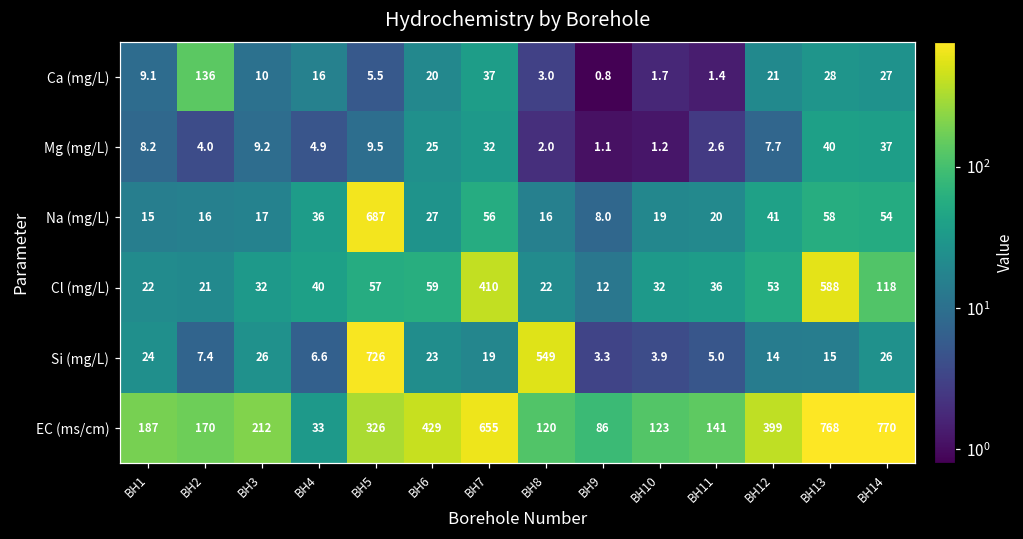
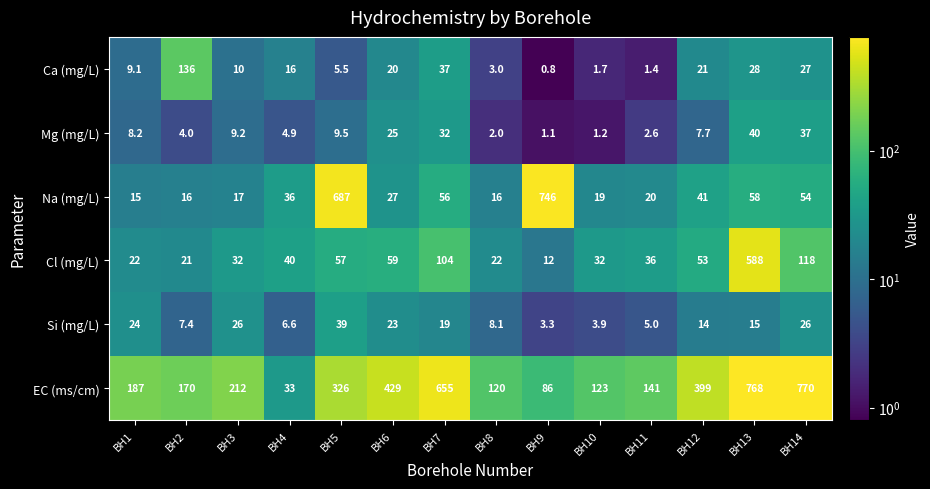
  {
    "Ca (mg/L)": {
      "BH1": 9.1,
      "BH2": 136,
      "BH3": 10,
      "BH4": 16,
      "BH5": 5.5,
      "BH6": 20,
      "BH7": 37,
      "BH8": 3.0,
      "BH9": 0.8,
      "BH10": 1.7,
      "BH11": 1.4,
      "BH12": 21,
      "BH13": 28,
      "BH14": 27
    },
    "Mg (mg/L)": {
      "BH1": 8.2,
      "BH2": 4.0,
      "BH3": 9.2,
      "BH4": 4.9,
      "BH5": 9.5,
      "BH6": 25,
      "BH7": 32,
      "BH8": 2.0,
      "BH9": 1.1,
      "BH10": 1.2,
      "BH11": 2.6,
      "BH12": 7.7,
      "BH13": 40,
      "BH14": 37
    },
    "Na (mg/L)": {
      "BH1": 15,
      "BH2": 16,
      "BH3": 17,
      "BH4": 36,
      "BH5": 687,
      "BH6": 27,
      "BH7": 56,
      "BH8": 16,
-     "BH9": 8.0,
+     "BH9": 746,
      "BH10": 19,
      "BH11": 20,
      "BH12": 41,
      "BH13": 58,
      "BH14": 54
    },
    "Cl (mg/L)": {
      "BH1": 22,
      "BH2": 21,
      "BH3": 32,
      "BH4": 40,
      "BH5": 57,
      "BH6": 59,
-     "BH7": 410,
+     "BH7": 104,
      "BH8": 22,
      "BH9": 12,
      "BH10": 32,
      "BH11": 36,
      "BH12": 53,
      "BH13": 588,
      "BH14": 118
    },
    "Si (mg/L)": {
      "BH1": 24,
      "BH2": 7.4,
      "BH3": 26,
      "BH4": 6.6,
-     "BH5": 726,
+     "BH5": 39,
      "BH6": 23,
      "BH7": 19,
-     "BH8": 549,
+     "BH8": 8.1,
      "BH9": 3.3,
      "BH10": 3.9,
      "BH11": 5.0,
      "BH12": 14,
      "BH13": 15,
      "BH14": 26
    },
    "EC (ms/cm)": {
      "BH1": 187,
      "BH2": 170,
      "BH3": 212,
      "BH4": 33,
      "BH5": 326,
      "BH6": 429,
      "BH7": 655,
      "BH8": 120,
      "BH9": 86,
      "BH10": 123,
      "BH11": 141,
      "BH12": 399,
      "BH13": 768,
      "BH14": 770
    }
  }
